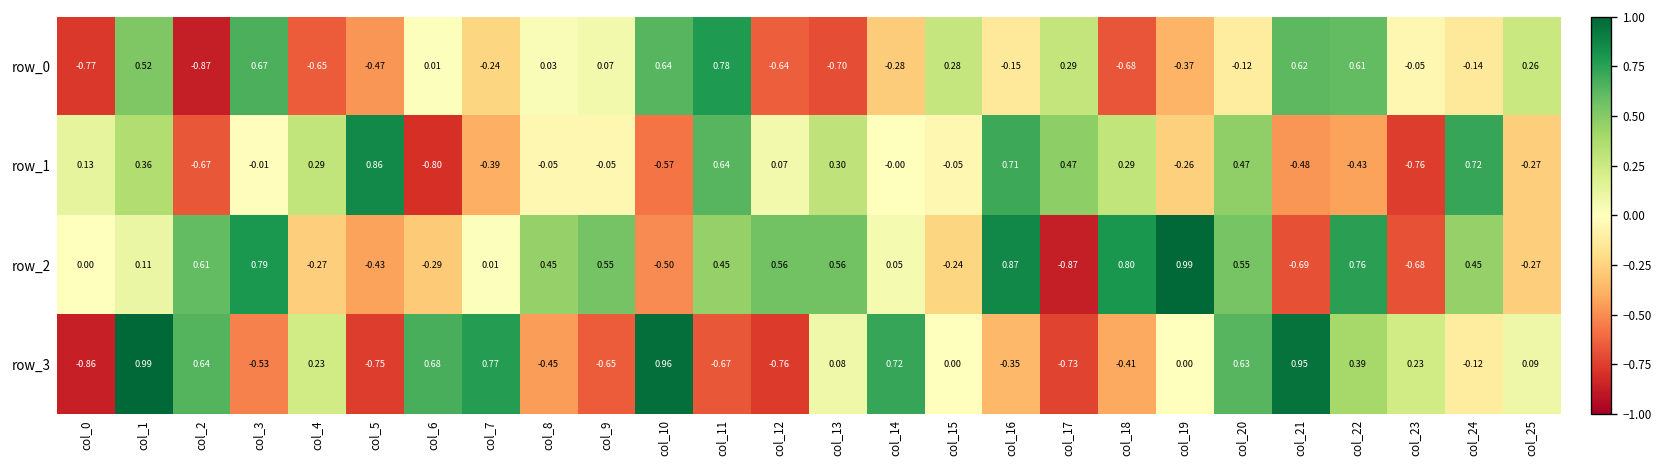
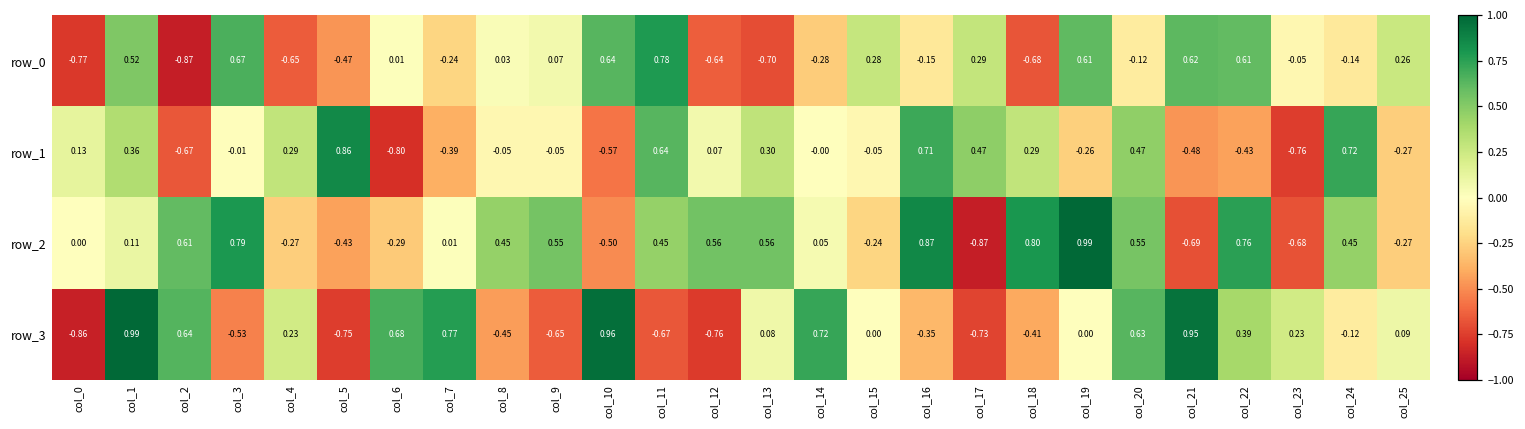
  {
    "row_0": {
      "col_0": -0.77,
      "col_1": 0.52,
      "col_2": -0.87,
      "col_3": 0.67,
      "col_4": -0.65,
      "col_5": -0.47,
      "col_6": 0.01,
      "col_7": -0.24,
      "col_8": 0.03,
      "col_9": 0.07,
      "col_10": 0.64,
      "col_11": 0.78,
      "col_12": -0.64,
      "col_13": -0.70,
      "col_14": -0.28,
      "col_15": 0.28,
      "col_16": -0.15,
      "col_17": 0.29,
      "col_18": -0.68,
-     "col_19": -0.37,
+     "col_19": 0.61,
      "col_20": -0.12,
      "col_21": 0.62,
      "col_22": 0.61,
      "col_23": -0.05,
      "col_24": -0.14,
      "col_25": 0.26
    },
    "row_1": {
      "col_0": 0.13,
      "col_1": 0.36,
      "col_2": -0.67,
      "col_3": -0.01,
      "col_4": 0.29,
      "col_5": 0.86,
      "col_6": -0.80,
      "col_7": -0.39,
      "col_8": -0.05,
      "col_9": -0.05,
      "col_10": -0.57,
      "col_11": 0.64,
      "col_12": 0.07,
      "col_13": 0.30,
      "col_14": -0.00,
      "col_15": -0.05,
      "col_16": 0.71,
      "col_17": 0.47,
      "col_18": 0.29,
      "col_19": -0.26,
      "col_20": 0.47,
      "col_21": -0.48,
      "col_22": -0.43,
      "col_23": -0.76,
      "col_24": 0.72,
      "col_25": -0.27
    },
    "row_2": {
      "col_0": 0.00,
      "col_1": 0.11,
      "col_2": 0.61,
      "col_3": 0.79,
      "col_4": -0.27,
      "col_5": -0.43,
      "col_6": -0.29,
      "col_7": 0.01,
      "col_8": 0.45,
      "col_9": 0.55,
      "col_10": -0.50,
      "col_11": 0.45,
      "col_12": 0.56,
      "col_13": 0.56,
      "col_14": 0.05,
      "col_15": -0.24,
      "col_16": 0.87,
      "col_17": -0.87,
      "col_18": 0.80,
      "col_19": 0.99,
      "col_20": 0.55,
      "col_21": -0.69,
      "col_22": 0.76,
      "col_23": -0.68,
      "col_24": 0.45,
      "col_25": -0.27
    },
    "row_3": {
      "col_0": -0.86,
      "col_1": 0.99,
      "col_2": 0.64,
      "col_3": -0.53,
      "col_4": 0.23,
      "col_5": -0.75,
      "col_6": 0.68,
      "col_7": 0.77,
      "col_8": -0.45,
      "col_9": -0.65,
      "col_10": 0.96,
      "col_11": -0.67,
      "col_12": -0.76,
      "col_13": 0.08,
      "col_14": 0.72,
      "col_15": 0.00,
      "col_16": -0.35,
      "col_17": -0.73,
      "col_18": -0.41,
      "col_19": 0.00,
      "col_20": 0.63,
      "col_21": 0.95,
      "col_22": 0.39,
      "col_23": 0.23,
      "col_24": -0.12,
      "col_25": 0.09
    }
  }
